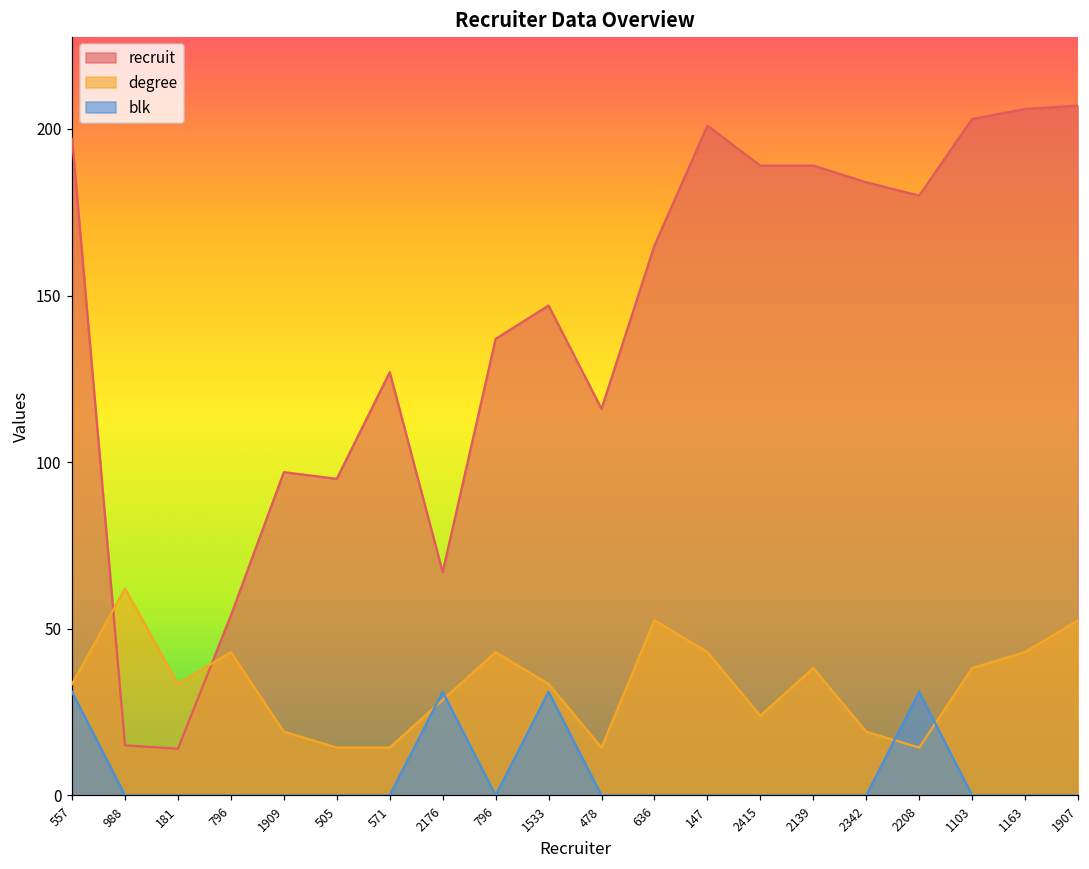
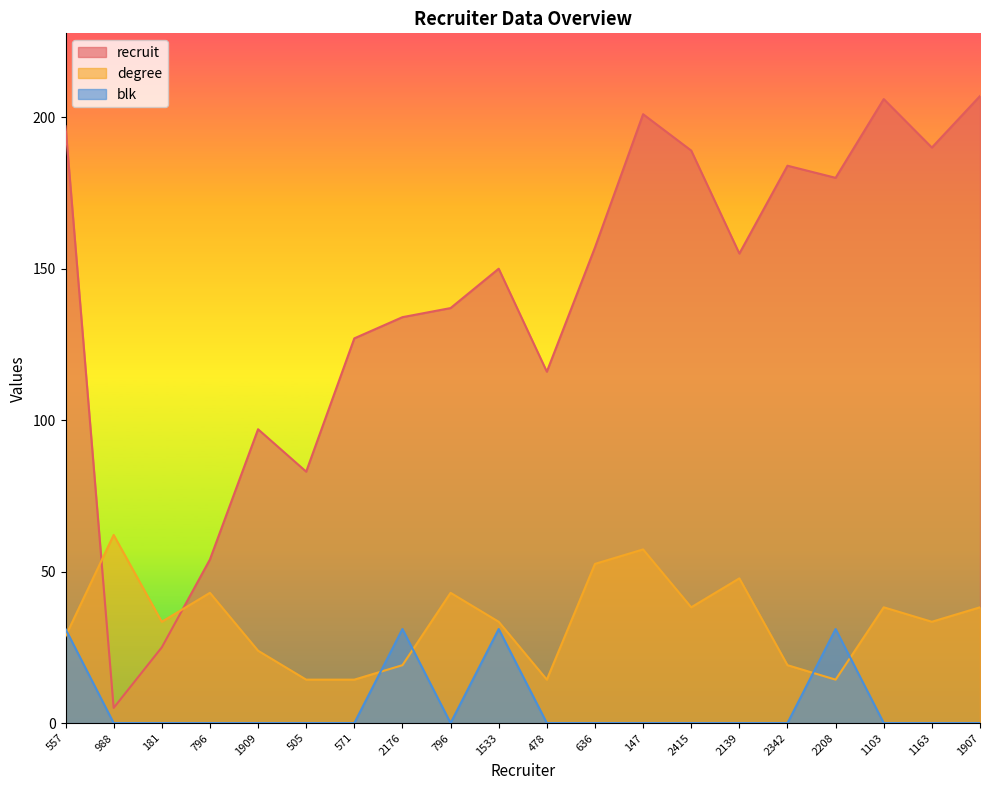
  {
    "recruit": {
      "557": 197,
-     "988": 15,
-     "181": 14,
+     "988": 5,
+     "181": 25,
      "1909": 97,
-     "505": 95,
+     "505": 83,
      "571": 127,
-     "2176": 67,
-     "1533": 147,
+     "2176": 134,
+     "1533": 150,
      "478": 116,
-     "636": 165,
+     "636": 157,
      "147": 201,
      "2415": 189,
-     "2139": 189,
+     "2139": 155,
      "2342": 184,
      "2208": 180,
-     "1103": 203,
-     "1163": 206,
+     "1103": 206,
+     "1163": 190,
      "1907": 207
    },
    "degree": {
-     "557": 33,
+     "557": 29,
      "988": 62,
      "181": 33,
-     "1909": 19,
+     "1909": 24,
      "505": 14,
      "571": 14,
-     "2176": 29,
+     "2176": 19,
      "1533": 33,
      "478": 14,
      "636": 53,
-     "147": 43,
-     "2415": 24,
-     "2139": 38,
+     "147": 57,
+     "2415": 38,
+     "2139": 48,
      "2342": 19,
      "2208": 14,
      "1103": 38,
-     "1163": 43,
-     "1907": 53
+     "1163": 33,
+     "1907": 38
    },
    "blk": {
      "557": 31,
      "988": 0,
      "181": 0,
      "1909": 0,
      "505": 0,
      "571": 0,
      "2176": 31,
      "1533": 31,
      "478": 0,
      "636": 0,
      "147": 0,
      "2415": 0,
      "2139": 0,
      "2342": 0,
      "2208": 31,
      "1103": 0,
      "1163": 0,
      "1907": 0
    }
  }
